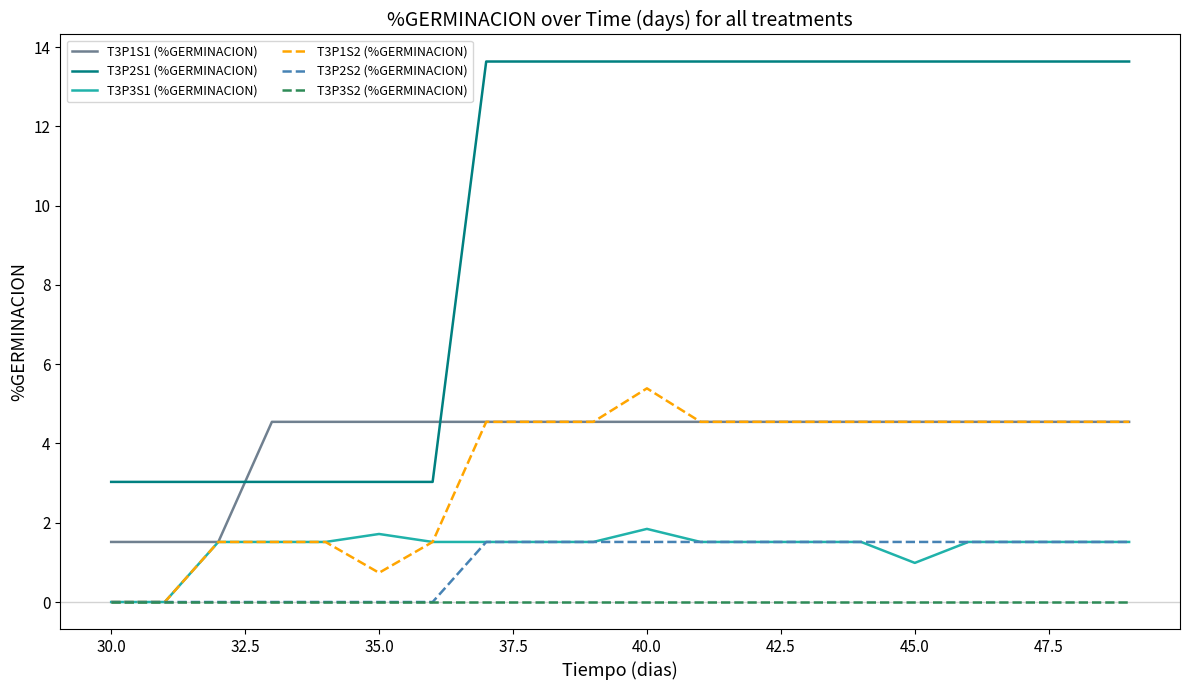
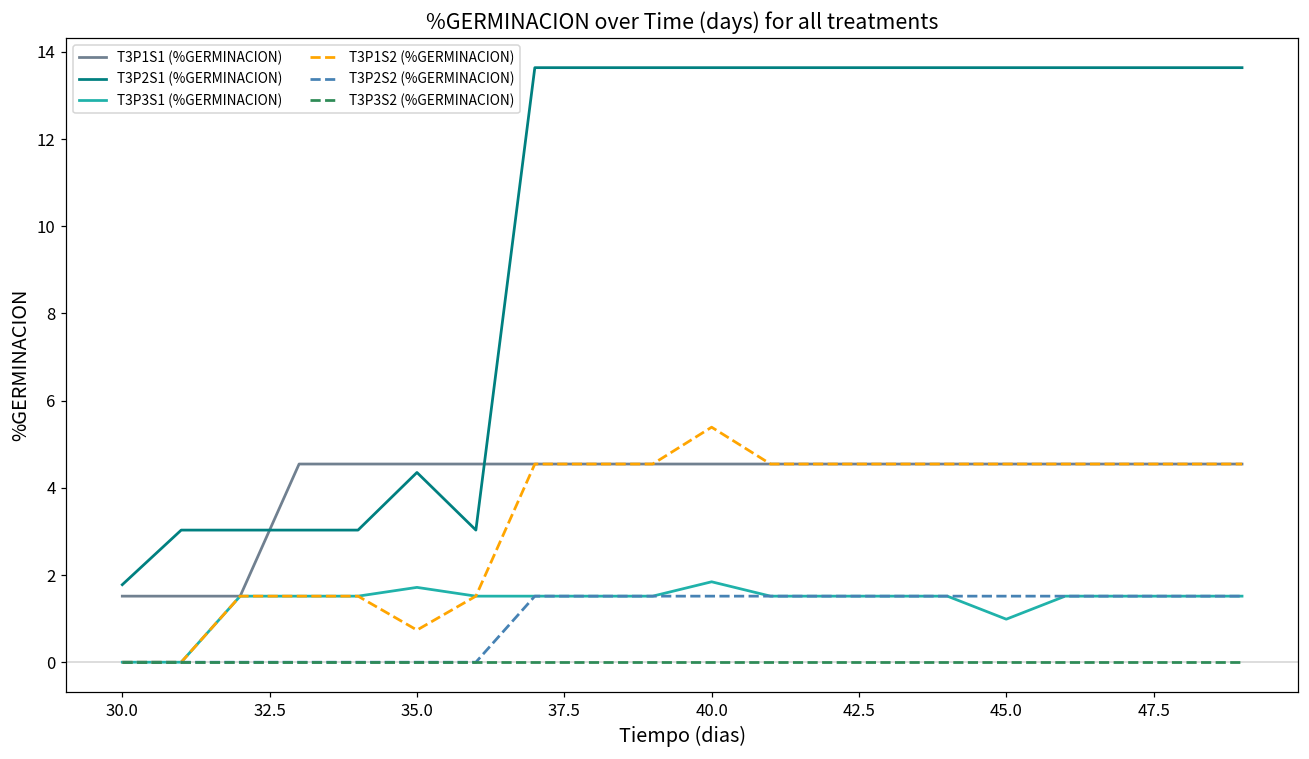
  {
    "T3P2S1 (%GERMINACION)": {
-     "30.0": 3.0,
-     "35.0": 3.0,
+     "30.0": 1.8,
+     "35.0": 4.4,
      "40.0": 13.6,
      "45.0": 13.6
    },
    "T3P3S1 (%GERMINACION)": {
      "35.0": 1.7,
      "40.0": 1.8,
      "45.0": 1.0
    },
    "T3P1S2 (%GERMINACION)": {
      "35.0": 0.7,
      "40.0": 5.4
    },
    "T3P3S2 (%GERMINACION)": {
      "40.0": 0.0,
      "45.0": 0.0
    }
  }
